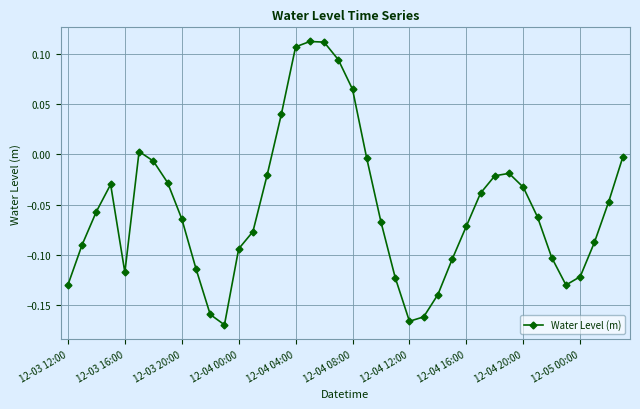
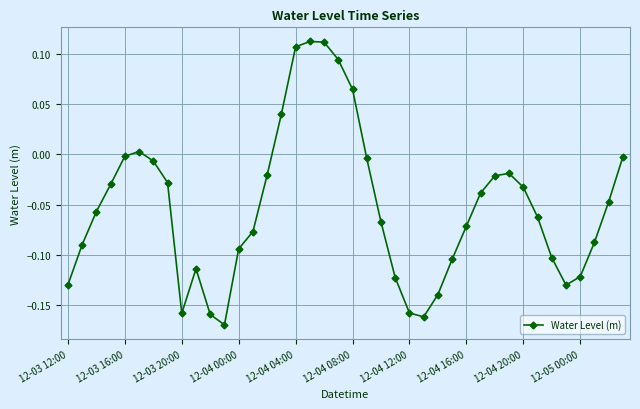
  {
    "12-03 12:00": -0.130,
-   "12-03 16:00": -0.117,
-   "12-03 20:00": -0.064,
+   "12-03 16:00": -0.002,
+   "12-03 20:00": -0.158,
    "12-04 00:00": -0.094,
    "12-04 04:00": 0.107,
    "12-04 08:00": 0.065,
-   "12-04 12:00": -0.166,
+   "12-04 12:00": -0.158,
    "12-04 16:00": -0.071,
    "12-04 20:00": -0.033,
    "12-05 00:00": -0.122
  }
